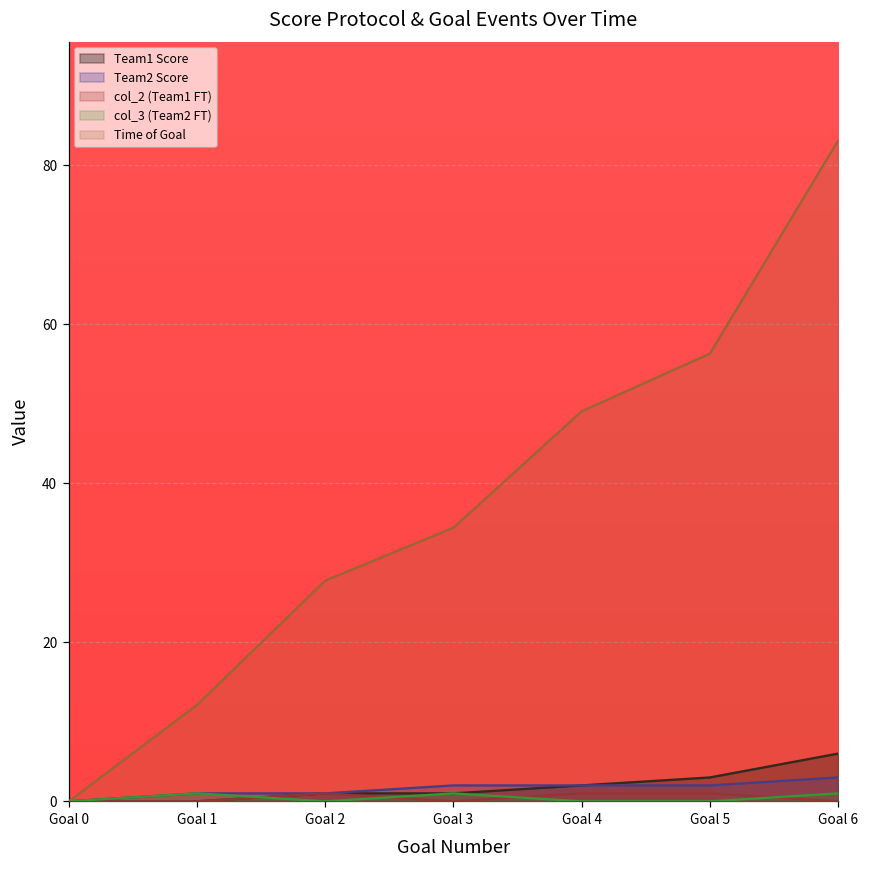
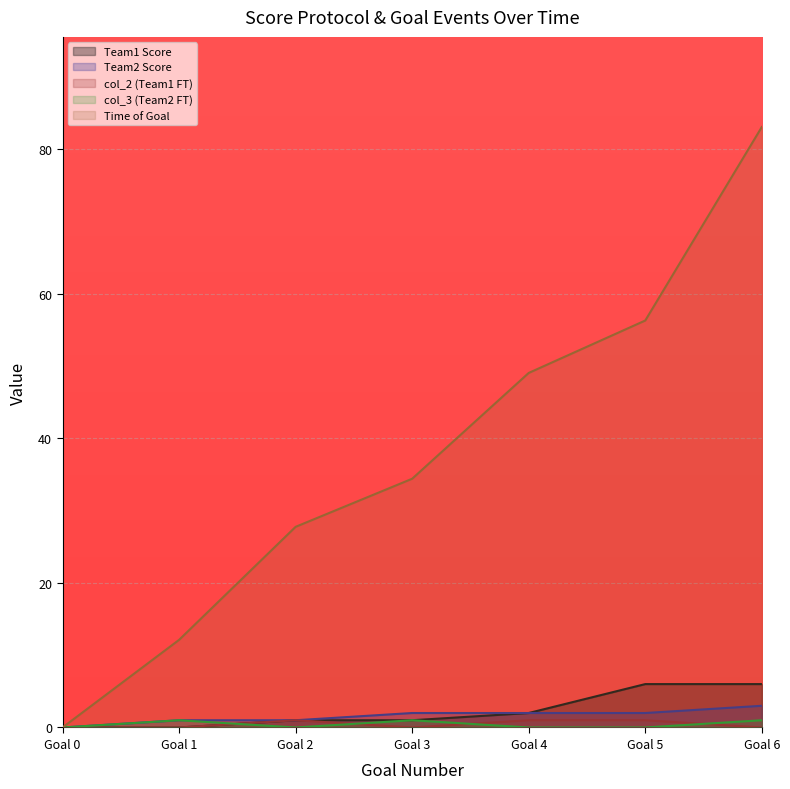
  {
    "Team1 Score": {
-     "Goal 5": 3,
+     "Goal 5": 6,
      "Goal 6": 6
    }
  }
